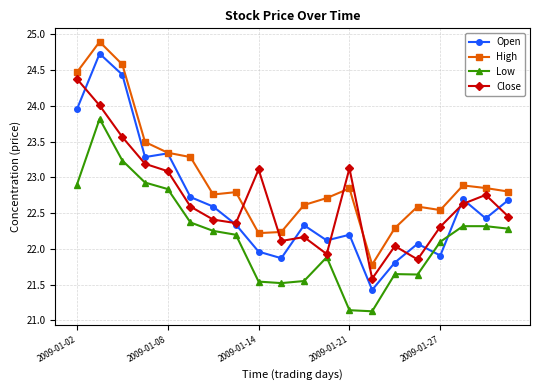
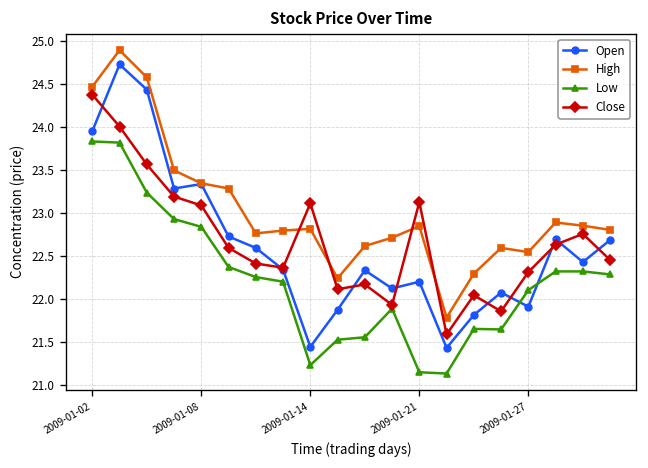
  {
    "Open": {
      "2009-01-02": 24.0,
-     "2009-01-14": 22.0,
+     "2009-01-14": 21.4,
      "2009-01-21": 22.2,
      "2009-01-27": 21.9
    },
    "High": {
      "2009-01-02": 24.5,
-     "2009-01-14": 22.2,
+     "2009-01-14": 22.8,
      "2009-01-21": 22.8,
      "2009-01-27": 22.5
    },
    "Low": {
-     "2009-01-02": 22.9,
+     "2009-01-02": 23.8,
      "2009-01-08": 22.8,
-     "2009-01-14": 21.5,
+     "2009-01-14": 21.2,
      "2009-01-21": 21.1,
      "2009-01-27": 22.1
    },
    "Close": {
      "2009-01-02": 24.4,
      "2009-01-08": 23.1,
      "2009-01-14": 23.1,
      "2009-01-21": 23.1,
      "2009-01-27": 22.3
    }
  }
